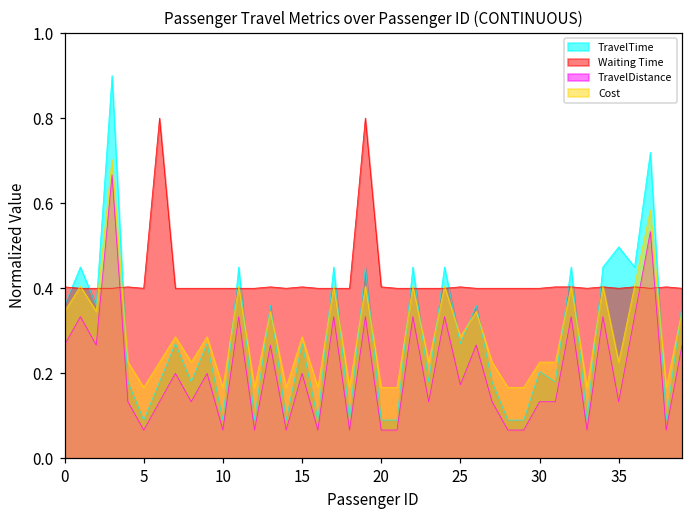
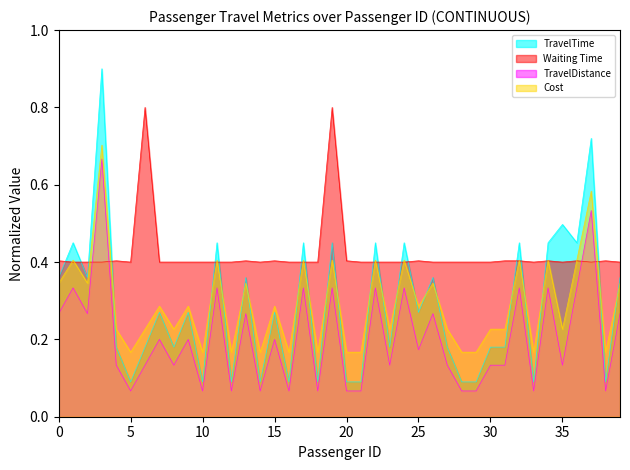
  {
    "TravelTime": {
      "0": 0.36,
      "5": 0.09,
      "10": 0.09,
      "15": 0.27,
      "20": 0.09,
      "25": 0.27,
-     "30": 0.20,
+     "30": 0.18,
      "35": 0.50
    },
    "Waiting Time": {
      "0": 0.40,
      "5": 0.40,
      "10": 0.40,
      "15": 0.40,
      "20": 0.40,
      "25": 0.40,
      "30": 0.40,
      "35": 0.40
    },
    "TravelDistance": {
      "0": 0.27,
      "5": 0.07,
      "10": 0.07,
      "15": 0.20,
      "20": 0.07,
      "25": 0.17,
      "30": 0.13,
      "35": 0.13
    },
    "Cost": {
      "0": 0.35,
      "5": 0.17,
      "10": 0.17,
      "15": 0.29,
      "20": 0.17,
      "25": 0.29,
      "30": 0.23,
      "35": 0.23
    }
  }
